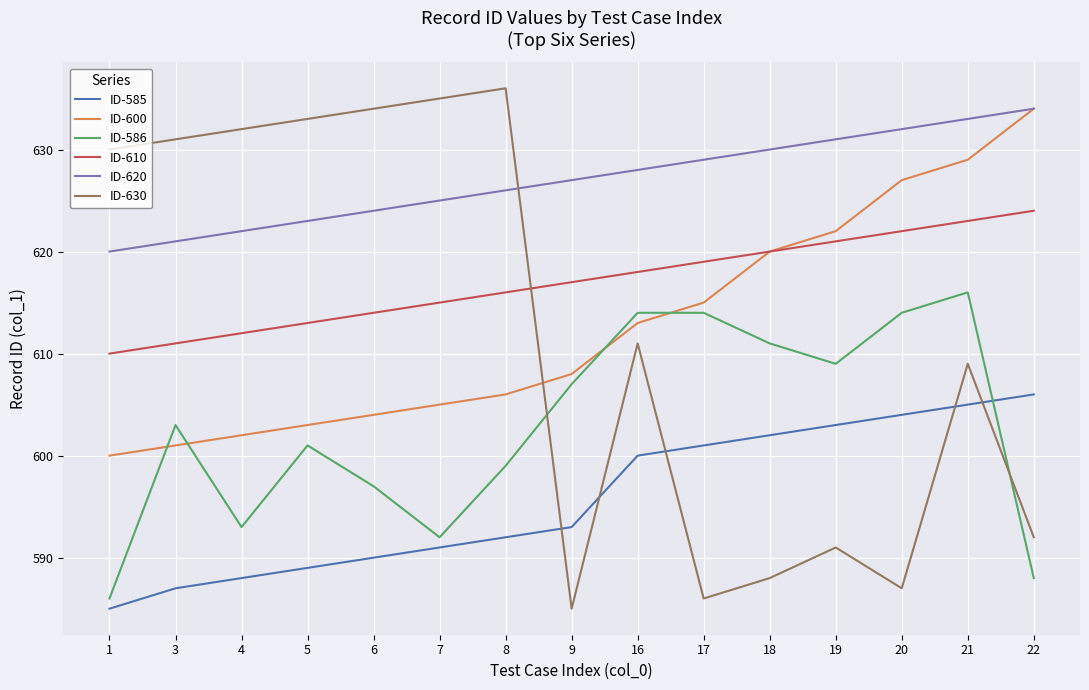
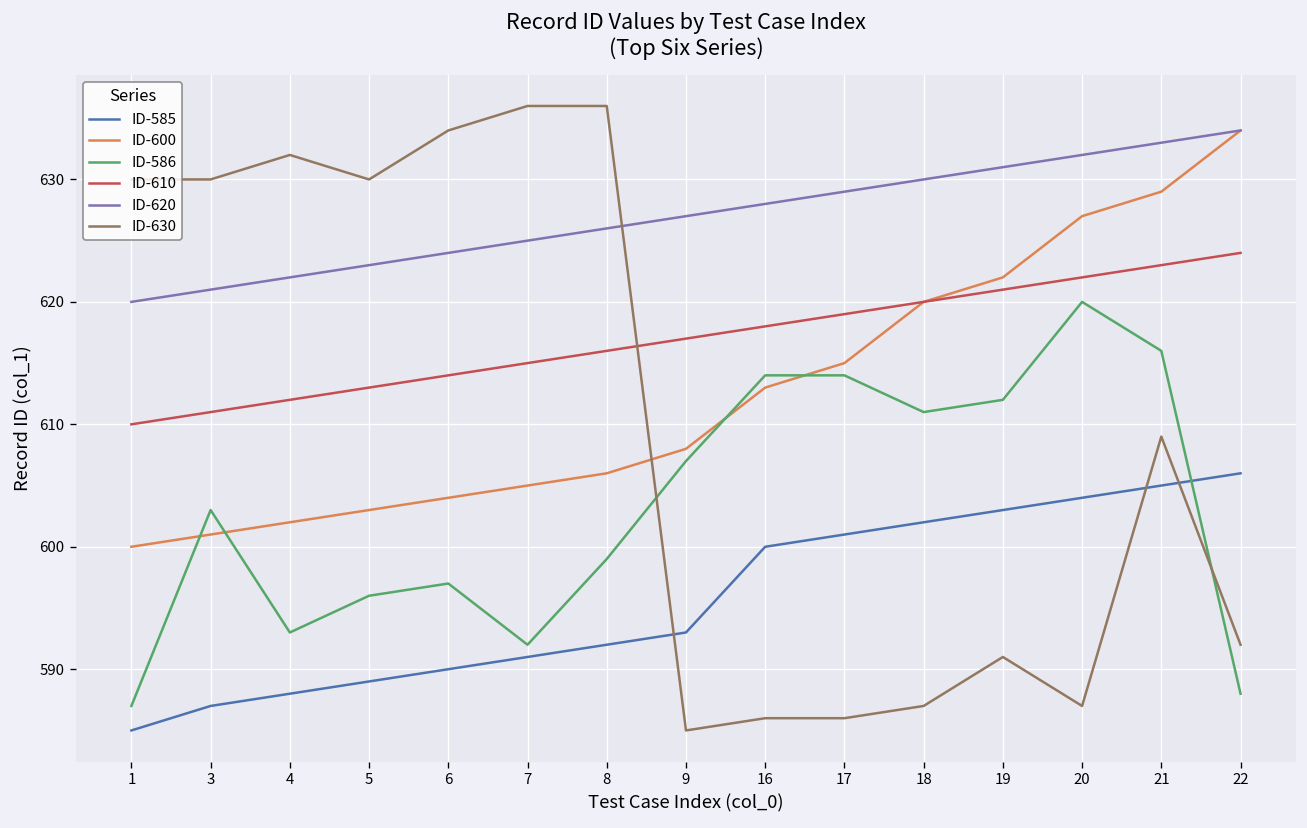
  {
    "ID-586": {
-     "1": 586,
+     "1": 587,
      "3": 603,
      "4": 593,
-     "5": 601,
+     "5": 596,
      "6": 597,
      "7": 592,
      "8": 599,
      "9": 607,
      "16": 614,
      "17": 614,
      "18": 611,
-     "19": 609,
-     "20": 614,
+     "19": 612,
+     "20": 620,
      "21": 616,
      "22": 588
    },
    "ID-630": {
-     "3": 631,
+     "3": 630,
      "4": 632,
-     "5": 633,
+     "5": 630,
      "6": 634,
-     "7": 635,
+     "7": 636,
      "8": 636,
      "9": 585,
-     "16": 611,
+     "16": 586,
      "17": 586,
-     "18": 588,
+     "18": 587,
      "19": 591,
      "20": 587,
      "21": 609,
      "22": 592
    }
  }
